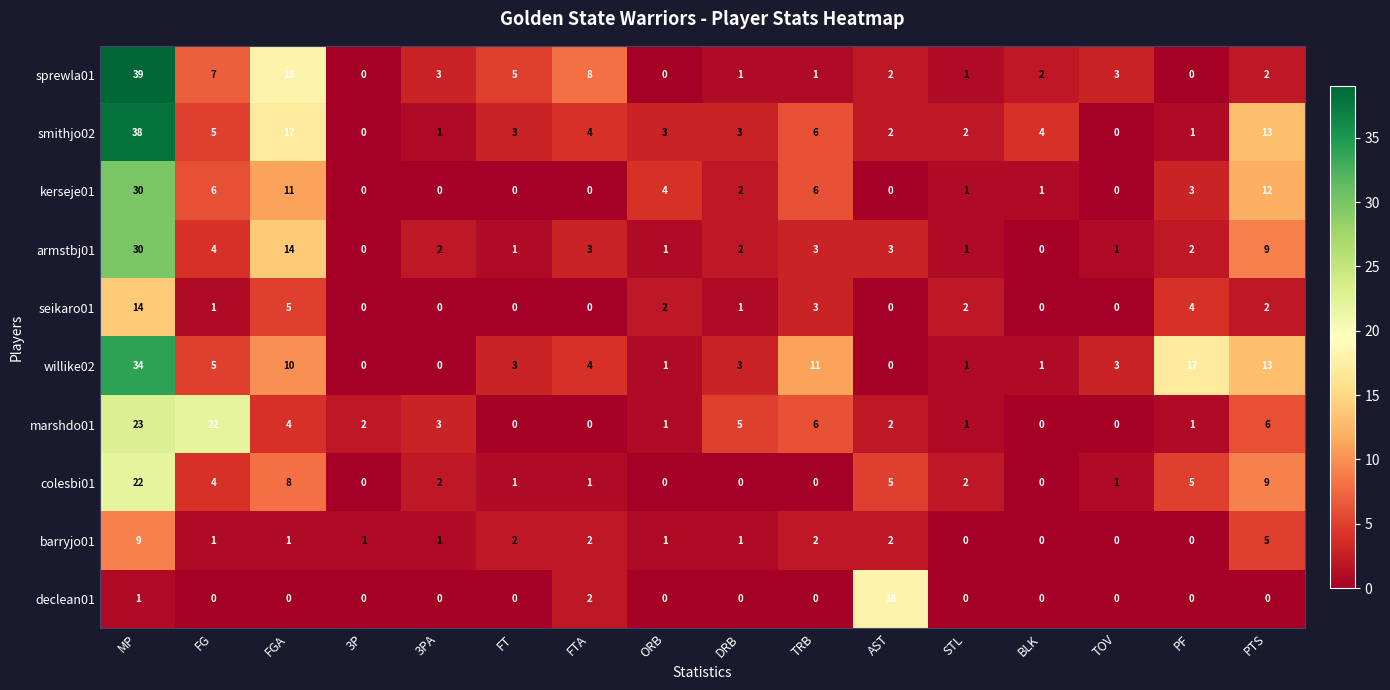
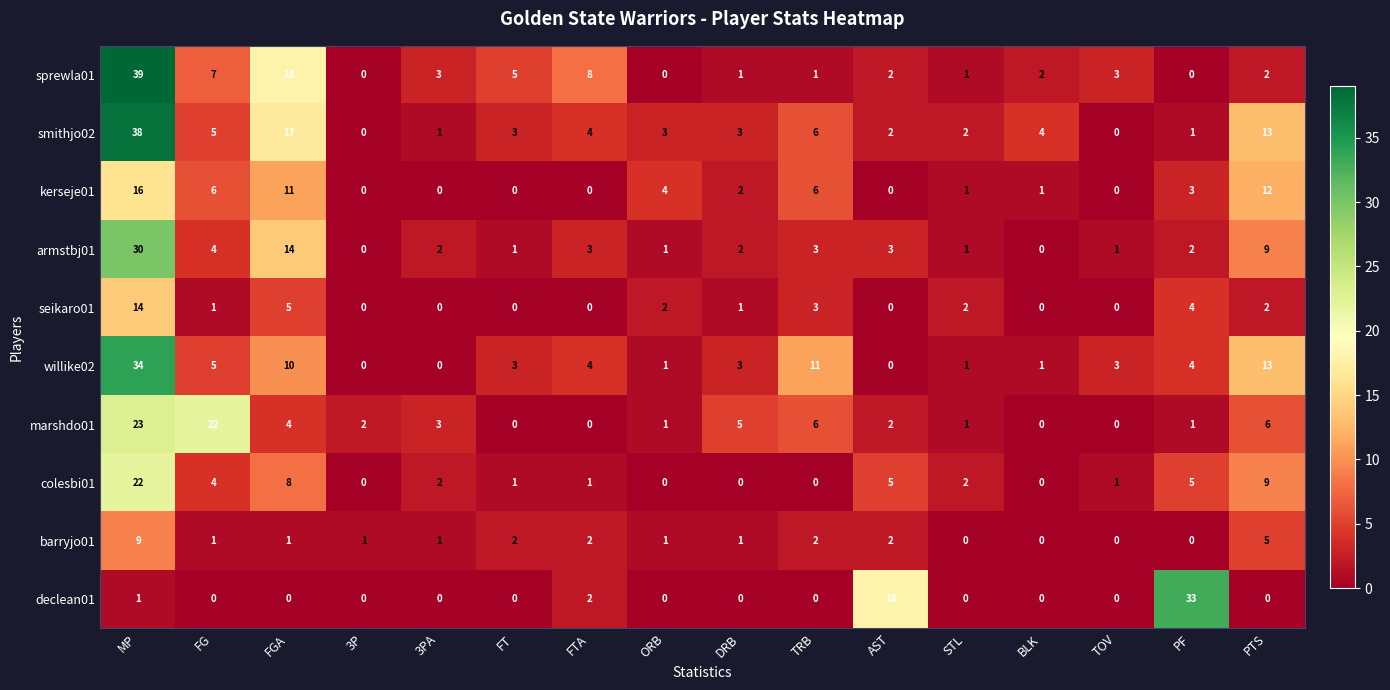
  {
    "sprewla01": {
      "MP": 39,
      "FG": 7,
      "FGA": 18,
      "3P": 0,
      "3PA": 3,
      "FT": 5,
      "FTA": 8,
      "ORB": 0,
      "DRB": 1,
      "TRB": 1,
      "AST": 2,
      "STL": 1,
      "BLK": 2,
      "TOV": 3,
      "PF": 0,
      "PTS": 2
    },
    "smithjo02": {
      "MP": 38,
      "FG": 5,
      "FGA": 17,
      "3P": 0,
      "3PA": 1,
      "FT": 3,
      "FTA": 4,
      "ORB": 3,
      "DRB": 3,
      "TRB": 6,
      "AST": 2,
      "STL": 2,
      "BLK": 4,
      "TOV": 0,
      "PF": 1,
      "PTS": 13
    },
    "kerseje01": {
-     "MP": 30,
+     "MP": 16,
      "FG": 6,
      "FGA": 11,
      "3P": 0,
      "3PA": 0,
      "FT": 0,
      "FTA": 0,
      "ORB": 4,
      "DRB": 2,
      "TRB": 6,
      "AST": 0,
      "STL": 1,
      "BLK": 1,
      "TOV": 0,
      "PF": 3,
      "PTS": 12
    },
    "armstbj01": {
      "MP": 30,
      "FG": 4,
      "FGA": 14,
      "3P": 0,
      "3PA": 2,
      "FT": 1,
      "FTA": 3,
      "ORB": 1,
      "DRB": 2,
      "TRB": 3,
      "AST": 3,
      "STL": 1,
      "BLK": 0,
      "TOV": 1,
      "PF": 2,
      "PTS": 9
    },
    "seikaro01": {
      "MP": 14,
      "FG": 1,
      "FGA": 5,
      "3P": 0,
      "3PA": 0,
      "FT": 0,
      "FTA": 0,
      "ORB": 2,
      "DRB": 1,
      "TRB": 3,
      "AST": 0,
      "STL": 2,
      "BLK": 0,
      "TOV": 0,
      "PF": 4,
      "PTS": 2
    },
    "willike02": {
      "MP": 34,
      "FG": 5,
      "FGA": 10,
      "3P": 0,
      "3PA": 0,
      "FT": 3,
      "FTA": 4,
      "ORB": 1,
      "DRB": 3,
      "TRB": 11,
      "AST": 0,
      "STL": 1,
      "BLK": 1,
      "TOV": 3,
-     "PF": 17,
+     "PF": 4,
      "PTS": 13
    },
    "marshdo01": {
      "MP": 23,
      "FG": 22,
      "FGA": 4,
      "3P": 2,
      "3PA": 3,
      "FT": 0,
      "FTA": 0,
      "ORB": 1,
      "DRB": 5,
      "TRB": 6,
      "AST": 2,
      "STL": 1,
      "BLK": 0,
      "TOV": 0,
      "PF": 1,
      "PTS": 6
    },
    "colesbi01": {
      "MP": 22,
      "FG": 4,
      "FGA": 8,
      "3P": 0,
      "3PA": 2,
      "FT": 1,
      "FTA": 1,
      "ORB": 0,
      "DRB": 0,
      "TRB": 0,
      "AST": 5,
      "STL": 2,
      "BLK": 0,
      "TOV": 1,
      "PF": 5,
      "PTS": 9
    },
    "barryjo01": {
      "MP": 9,
      "FG": 1,
      "FGA": 1,
      "3P": 1,
      "3PA": 1,
      "FT": 2,
      "FTA": 2,
      "ORB": 1,
      "DRB": 1,
      "TRB": 2,
      "AST": 2,
      "STL": 0,
      "BLK": 0,
      "TOV": 0,
      "PF": 0,
      "PTS": 5
    },
    "declean01": {
      "MP": 1,
      "FG": 0,
      "FGA": 0,
      "3P": 0,
      "3PA": 0,
      "FT": 0,
      "FTA": 2,
      "ORB": 0,
      "DRB": 0,
      "TRB": 0,
      "AST": 18,
      "STL": 0,
      "BLK": 0,
      "TOV": 0,
-     "PF": 0,
+     "PF": 33,
      "PTS": 0
    }
  }
